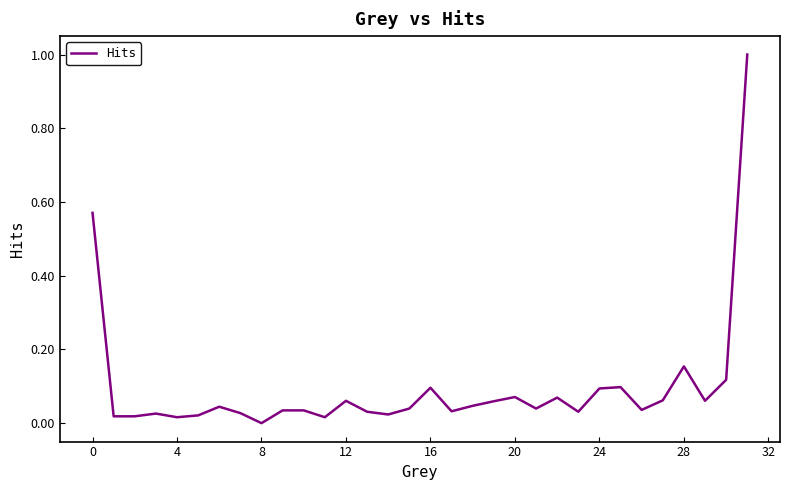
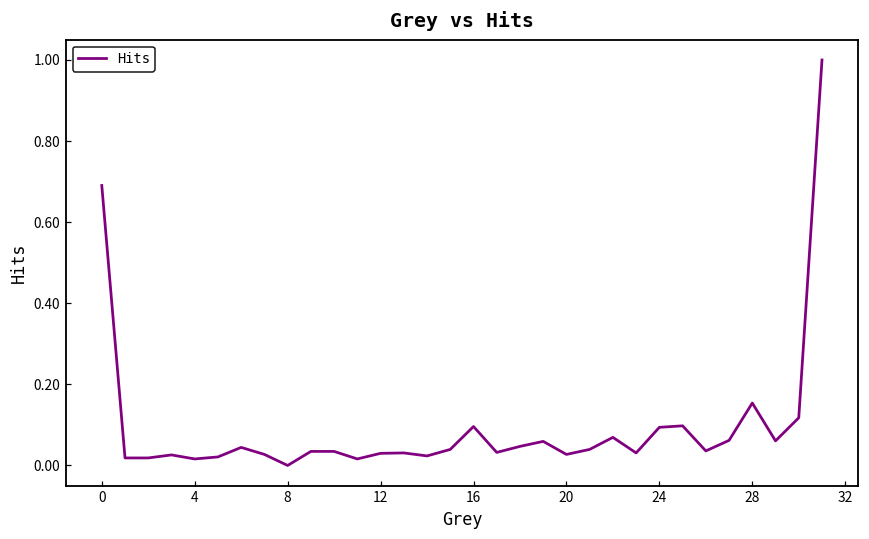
  {
-   "0": 0.57,
+   "0": 0.69,
    "4": 0.02,
    "8": 0.00,
-   "12": 0.06,
+   "12": 0.03,
    "16": 0.10,
-   "20": 0.07,
+   "20": 0.03,
    "24": 0.09,
    "28": 0.15
  }
